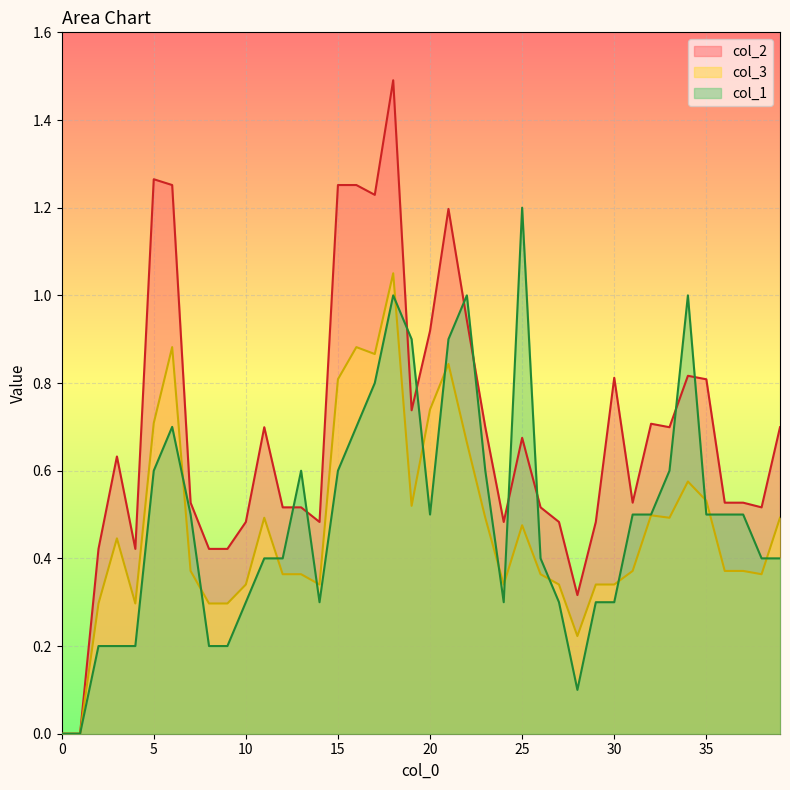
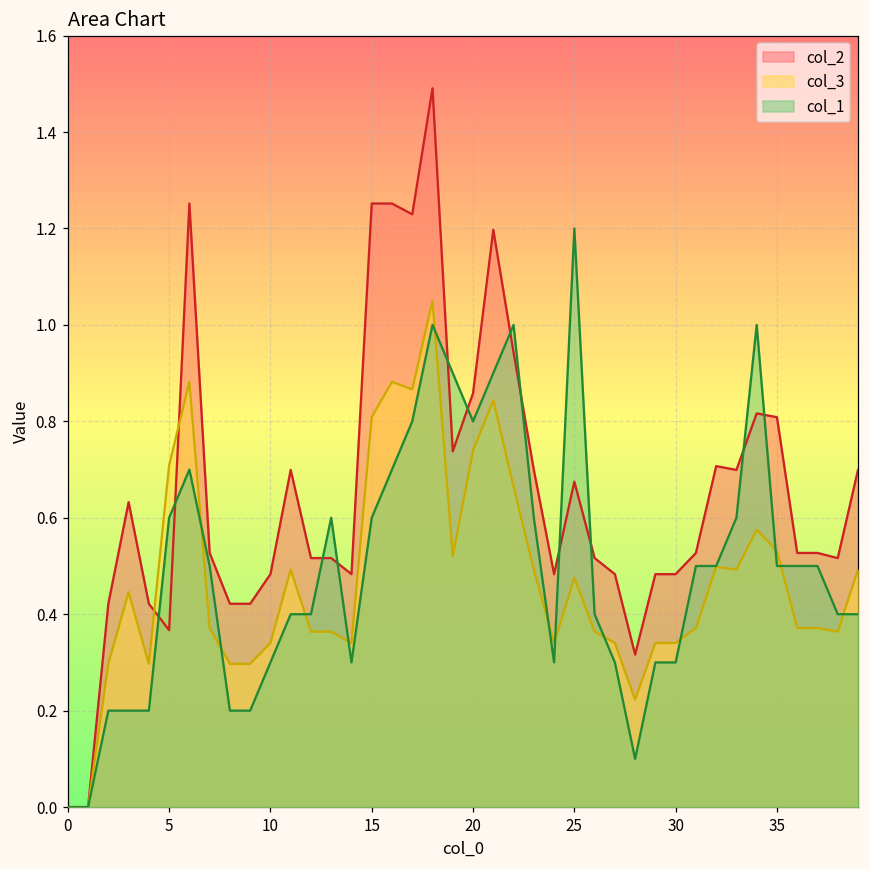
  {
    "col_2": {
-     "5": 1.26,
+     "5": 0.37,
      "10": 0.48,
      "15": 1.25,
-     "20": 0.92,
+     "20": 0.86,
      "25": 0.67,
-     "30": 0.81,
+     "30": 0.48,
      "35": 0.81
    },
    "col_3": {
      "5": 0.71,
      "10": 0.34,
      "15": 0.81,
      "20": 0.74,
      "25": 0.48,
      "30": 0.34,
      "35": 0.53
    },
    "col_1": {
      "5": 0.6,
      "10": 0.3,
      "15": 0.6,
-     "20": 0.5,
+     "20": 0.8,
      "25": 1.2,
      "30": 0.3,
      "35": 0.5
    }
  }
